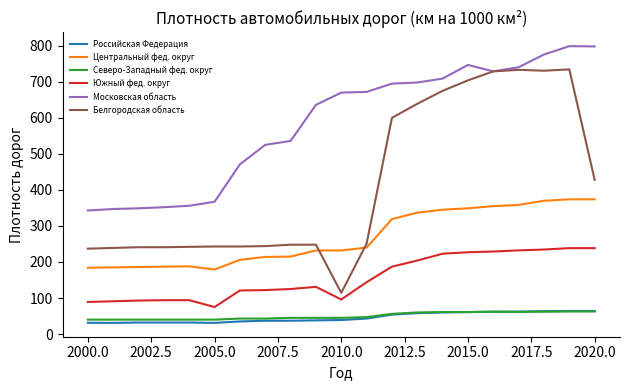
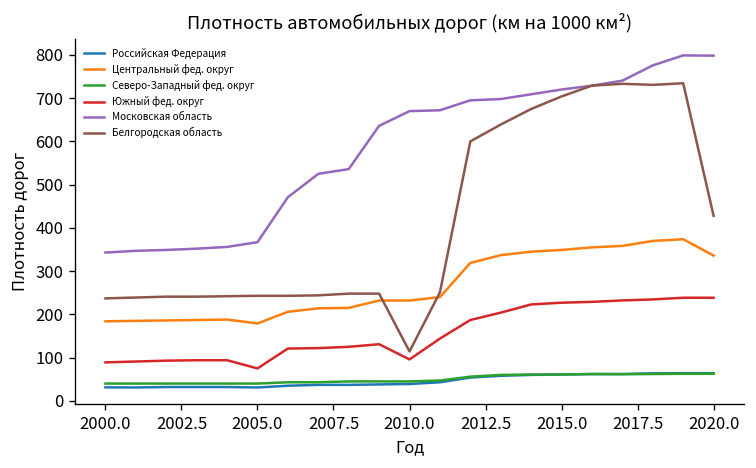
  {
    "Российская Федерация": {
      "2000.0": 30,
      "2005.0": 30
    },
    "Центральный фед. округ": {
      "2000.0": 180,
      "2005.0": 180,
      "2010.0": 230,
      "2015.0": 350,
-     "2020.0": 370
+     "2020.0": 340
    },
    "Северо-Западный фед. округ": {
      "2000.0": 40,
      "2005.0": 40
    },
    "Южный фед. округ": {
      "2000.0": 90,
      "2005.0": 80,
      "2010.0": 100,
      "2015.0": 230,
      "2020.0": 240
    },
    "Московская область": {
      "2000.0": 340,
      "2005.0": 370,
      "2010.0": 670,
-     "2015.0": 750,
+     "2015.0": 720,
      "2020.0": 800
    },
    "Белгородская область": {
      "2000.0": 240,
      "2005.0": 240,
      "2010.0": 110,
      "2015.0": 700,
      "2020.0": 430
    }
  }
